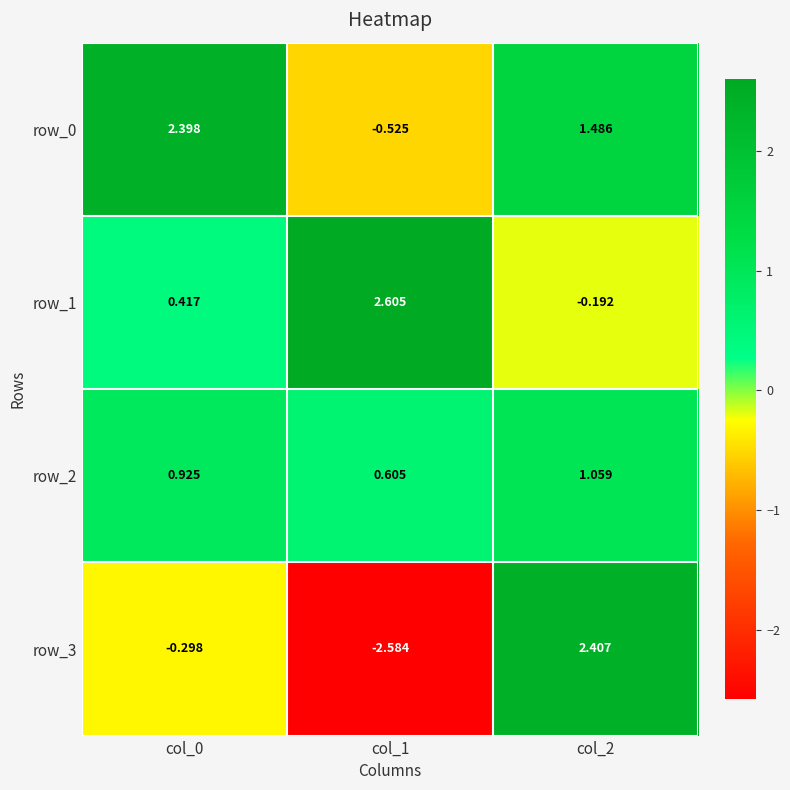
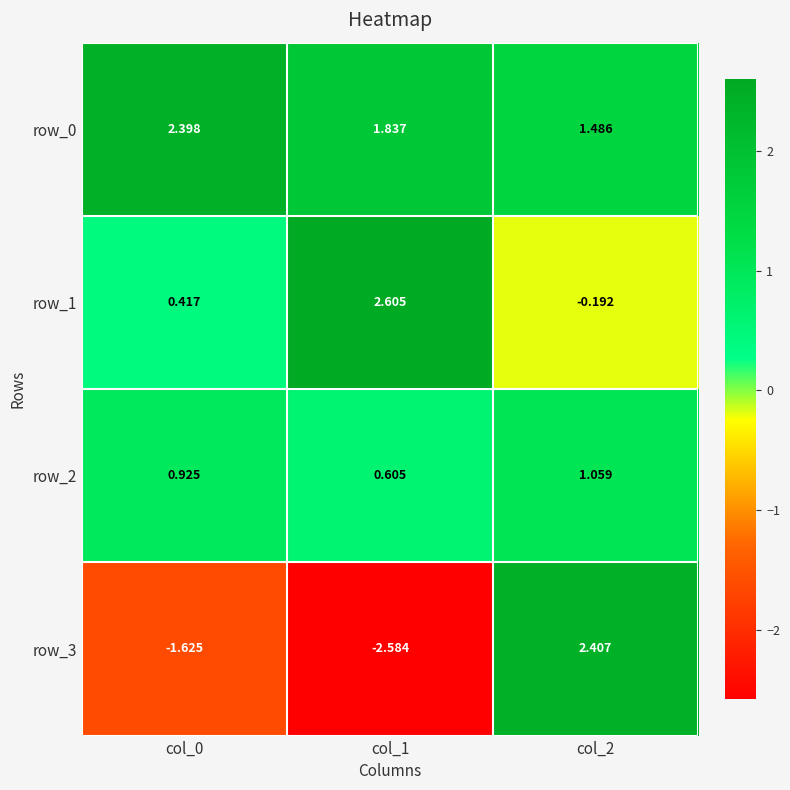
  {
    "row_0": {
      "col_0": 2.398,
-     "col_1": -0.525,
+     "col_1": 1.837,
      "col_2": 1.486
    },
    "row_1": {
      "col_0": 0.417,
      "col_1": 2.605,
      "col_2": -0.192
    },
    "row_2": {
      "col_0": 0.925,
      "col_1": 0.605,
      "col_2": 1.059
    },
    "row_3": {
-     "col_0": -0.298,
+     "col_0": -1.625,
      "col_1": -2.584,
      "col_2": 2.407
    }
  }
